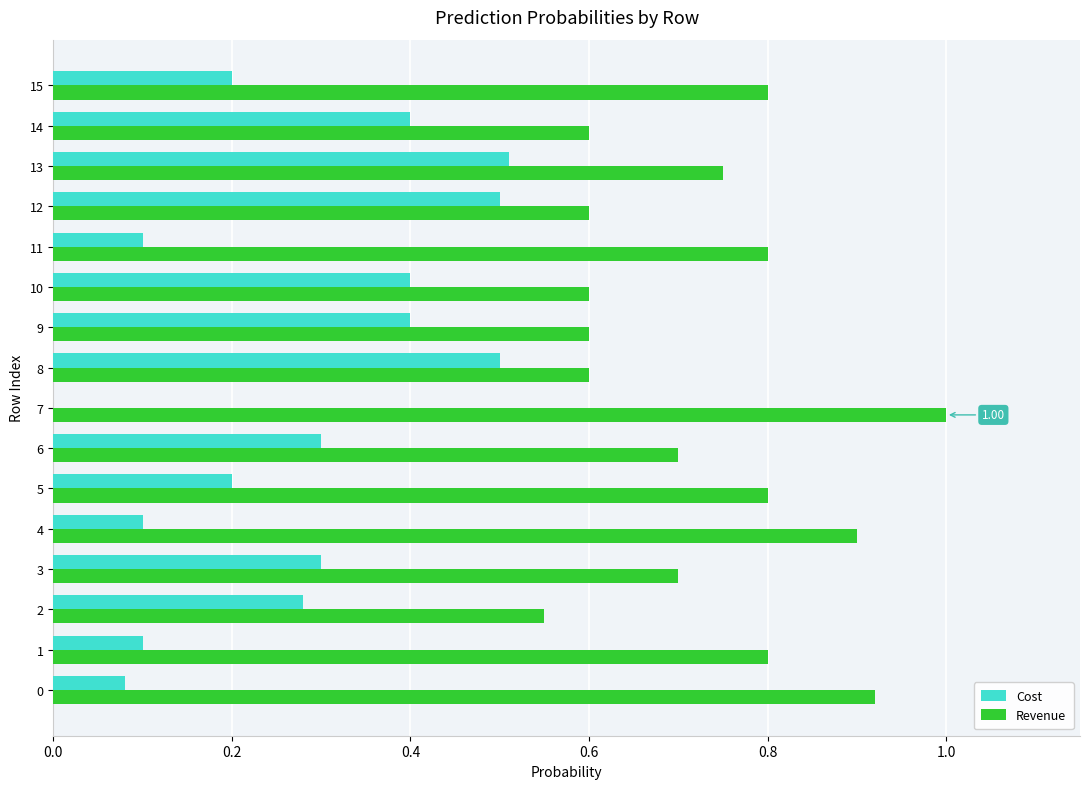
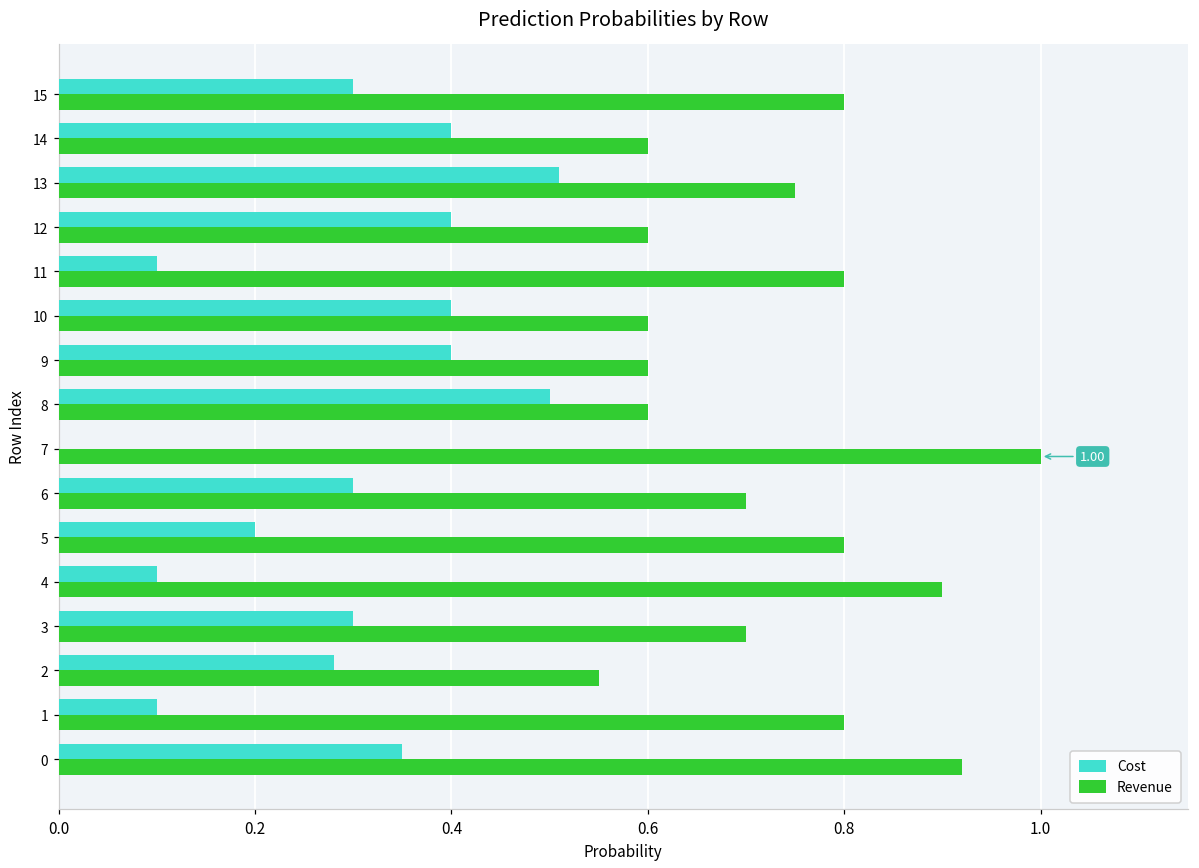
  {
    "Cost": {
-     "15": 0.2,
+     "15": 0.3,
      "14": 0.40,
      "13": 0.51,
-     "12": 0.5,
+     "12": 0.4,
      "11": 0.10,
      "10": 0.40,
      "9": 0.40,
      "8": 0.50,
      "7": 0.00,
      "6": 0.30,
      "5": 0.20,
      "4": 0.10,
      "3": 0.30,
      "2": 0.28,
      "1": 0.10,
-     "0": 0.08
+     "0": 0.35
    },
    "Revenue": {
      "15": 0.80,
      "14": 0.60,
      "13": 0.75,
      "12": 0.60,
      "11": 0.80,
      "10": 0.60,
      "9": 0.60,
      "8": 0.60,
      "6": 0.70,
      "5": 0.80,
      "4": 0.90,
      "3": 0.70,
      "2": 0.55,
      "1": 0.80,
      "0": 0.92
    }
  }
